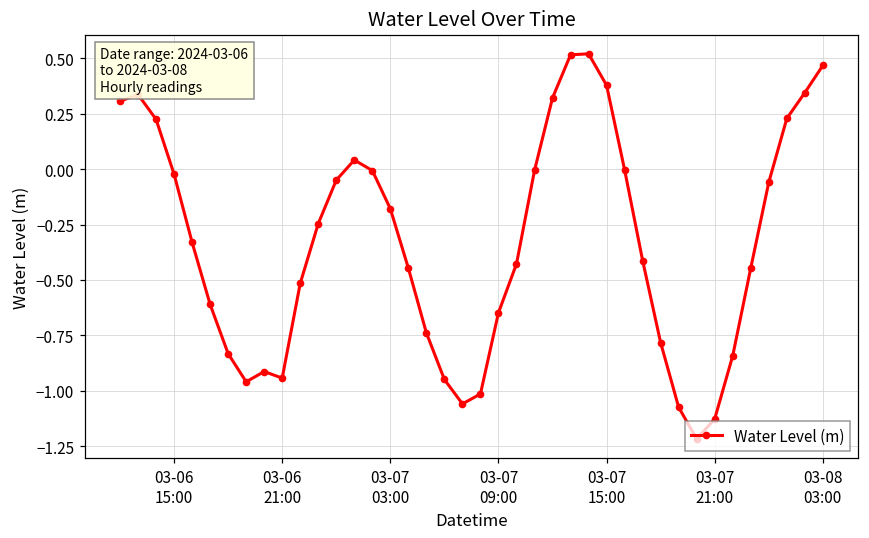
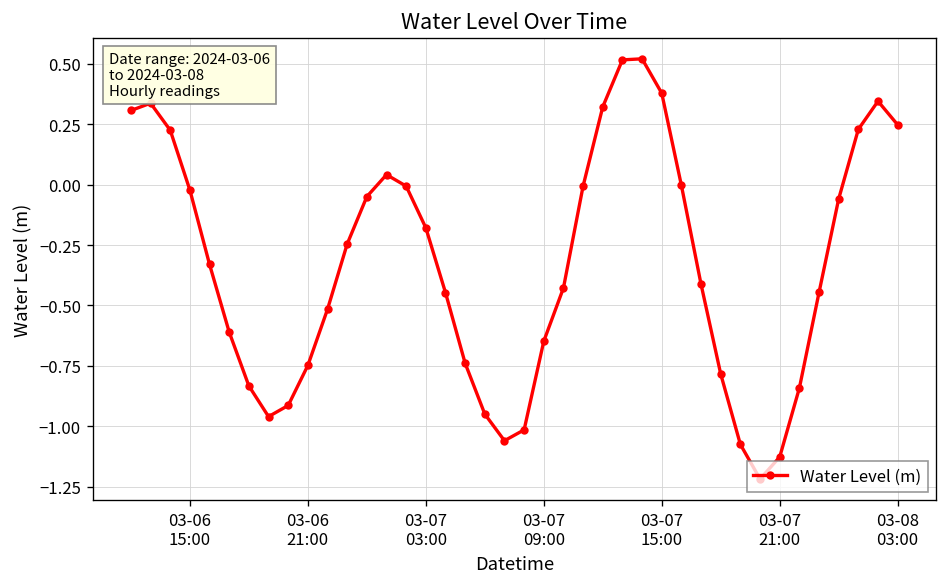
  {
    "03-06 15:00": -0.02,
-   "03-06 21:00": -0.94,
+   "03-06 21:00": -0.75,
    "03-07 03:00": -0.18,
    "03-07 09:00": -0.65,
    "03-07 15:00": 0.38,
    "03-07 21:00": -1.13,
-   "03-08 03:00": 0.47
+   "03-08 03:00": 0.25
  }
